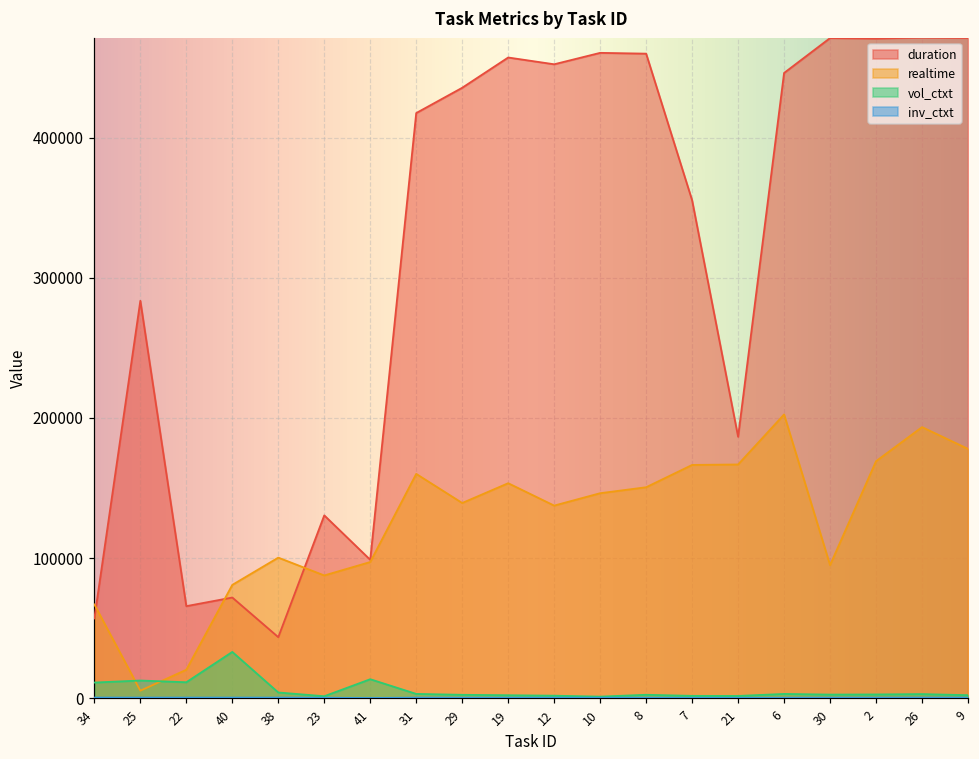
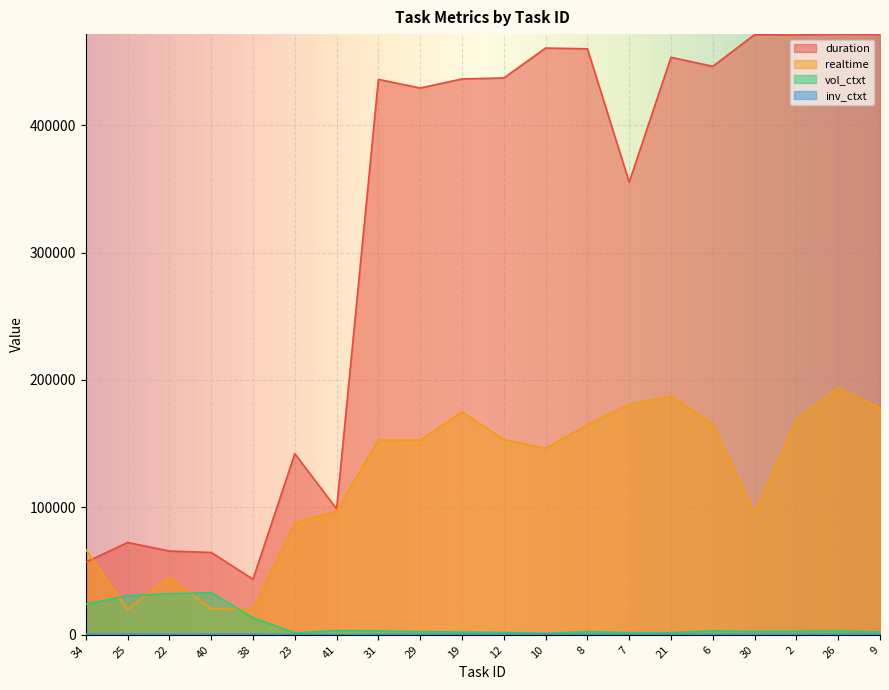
  {
    "duration": {
      "34": 57000,
-     "25": 284000,
+     "25": 72000,
      "22": 66000,
-     "40": 72000,
+     "40": 65000,
      "38": 44000,
-     "23": 131000,
-     "31": 418000,
-     "29": 436000,
-     "19": 457000,
-     "12": 452000,
+     "23": 142000,
+     "31": 436000,
+     "29": 429000,
+     "19": 436000,
+     "12": 437000,
      "10": 460000,
      "8": 460000,
      "7": 355000,
-     "21": 187000,
+     "21": 453000,
      "6": 446000,
      "30": 471000,
      "2": 471000,
      "26": 471000,
      "9": 471000
    },
    "realtime": {
      "34": 67000,
-     "25": 5000,
-     "22": 20000,
-     "40": 81000,
-     "38": 100000,
+     "25": 20000,
+     "22": 45000,
+     "40": 20000,
+     "38": 20000,
      "23": 88000,
-     "31": 160000,
-     "29": 139000,
-     "19": 153000,
-     "12": 137000,
+     "31": 153000,
+     "29": 153000,
+     "19": 175000,
+     "12": 153000,
      "10": 146000,
-     "8": 151000,
-     "7": 166000,
-     "21": 167000,
-     "6": 202000,
+     "8": 165000,
+     "7": 181000,
+     "21": 187000,
+     "6": 165000,
      "30": 95000,
      "2": 169000,
      "26": 193000,
      "9": 178000
    },
    "vol_ctxt": {
-     "34": 11000,
-     "25": 13000,
-     "22": 11000,
+     "34": 24000,
+     "25": 31000,
+     "22": 32000,
      "40": 33000,
-     "38": 4000,
-     "41": 14000,
+     "38": 13000,
+     "41": 3000,
      "31": 3000,
      "29": 2000,
      "8": 2000,
      "6": 3000,
      "30": 3000,
      "2": 3000,
      "26": 3000
    },
    "inv_ctxt": {
      "34": 0,
      "25": 0,
      "22": 0,
      "40": 0,
      "38": 0,
      "41": 0,
      "31": 0,
      "29": 0,
      "8": 0,
      "6": 0,
      "30": 0,
      "2": 0,
      "26": 0
    }
  }
